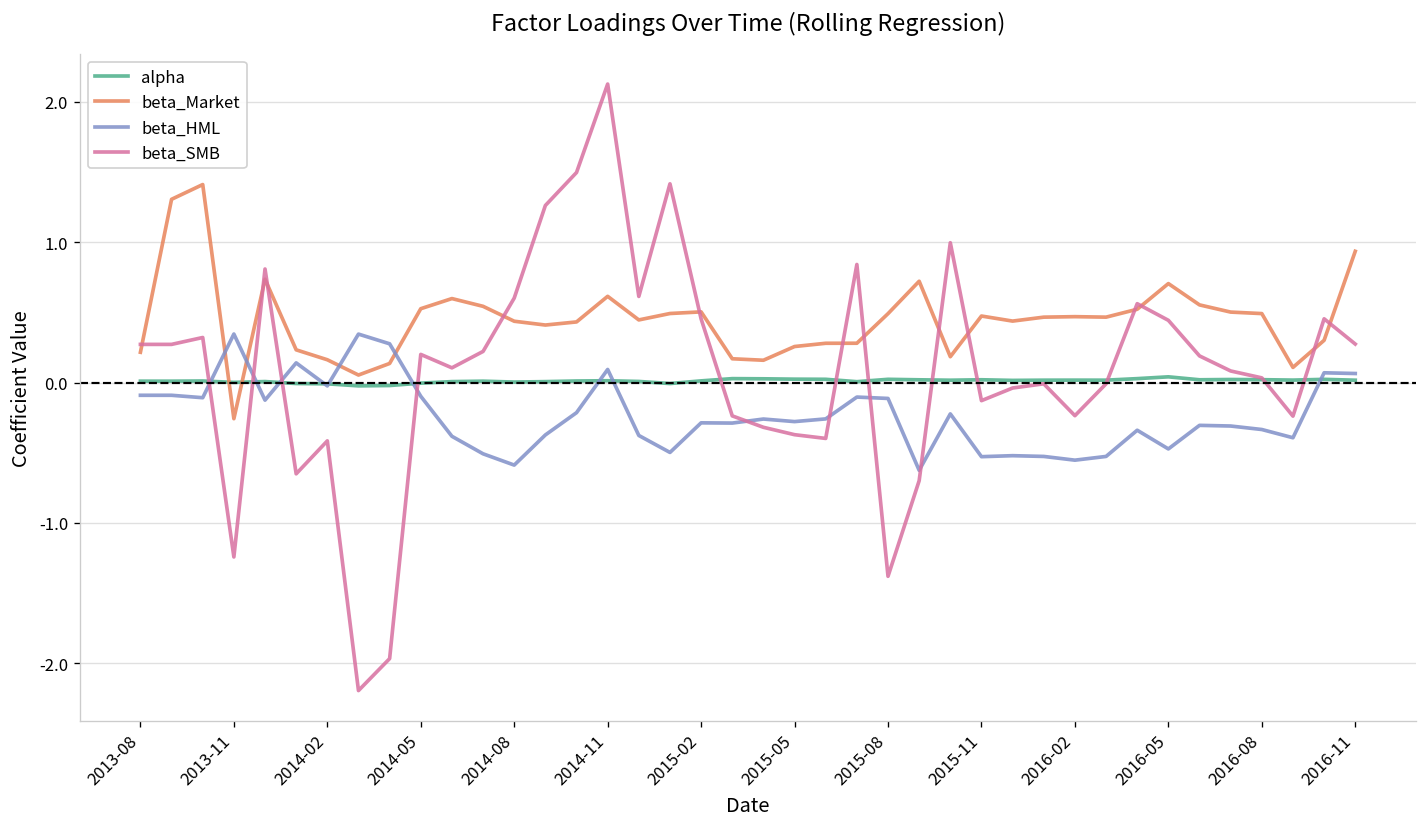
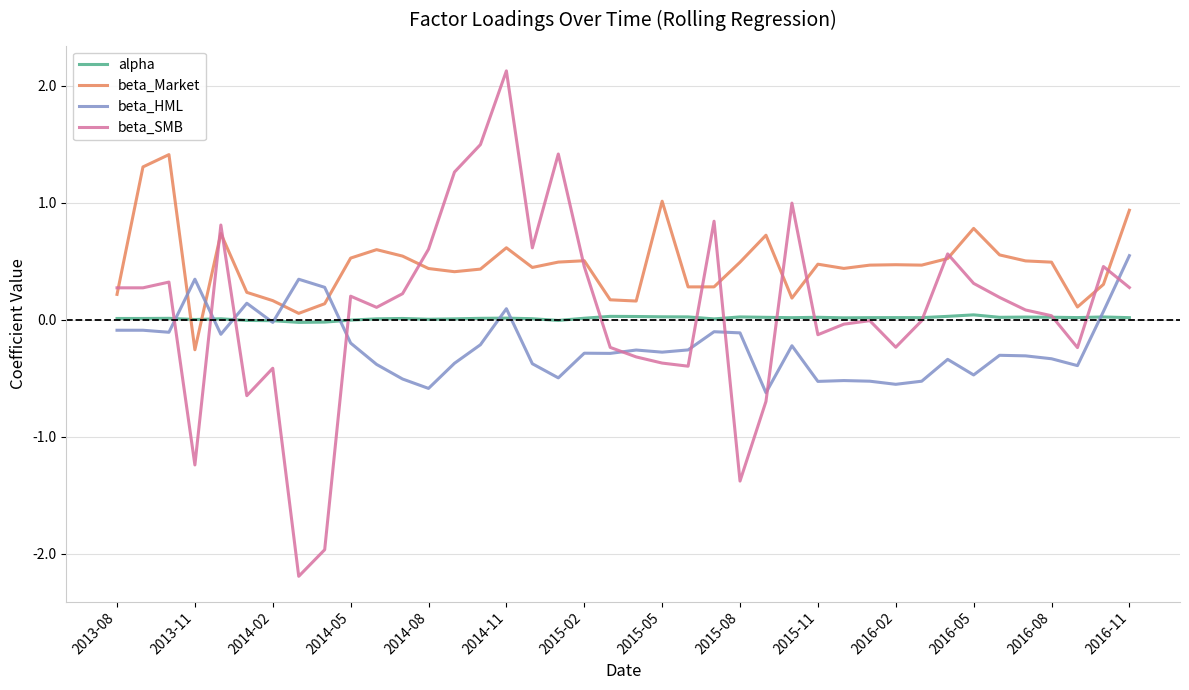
  {
    "alpha": {
      "2013-08": 0.01,
      "2013-11": 0.00,
      "2014-05": 0.00,
      "2014-08": 0.00,
      "2014-11": 0.01,
      "2015-02": 0.01,
      "2015-05": 0.02,
      "2015-08": 0.02,
      "2015-11": 0.02,
      "2016-02": 0.02,
      "2016-05": 0.04,
      "2016-11": 0.02
    },
    "beta_Market": {
      "2013-08": 0.22,
      "2013-11": -0.26,
      "2014-02": 0.16,
      "2014-05": 0.53,
      "2014-08": 0.44,
      "2014-11": 0.61,
      "2015-02": 0.50,
-     "2015-05": 0.26,
+     "2015-05": 1.01,
      "2015-08": 0.49,
      "2015-11": 0.47,
      "2016-02": 0.47,
-     "2016-05": 0.70,
+     "2016-05": 0.78,
      "2016-08": 0.49,
      "2016-11": 0.93
    },
    "beta_HML": {
      "2013-08": -0.09,
      "2013-11": 0.35,
-     "2014-05": -0.10,
+     "2014-05": -0.20,
      "2014-08": -0.59,
      "2014-11": 0.09,
      "2015-02": -0.29,
      "2015-05": -0.28,
      "2015-08": -0.11,
      "2015-11": -0.53,
      "2016-02": -0.55,
      "2016-05": -0.47,
      "2016-08": -0.33,
-     "2016-11": 0.06
+     "2016-11": 0.55
    },
    "beta_SMB": {
      "2013-08": 0.27,
      "2013-11": -1.24,
      "2014-02": -0.42,
      "2014-05": 0.20,
      "2014-08": 0.60,
      "2014-11": 2.13,
      "2015-02": 0.45,
      "2015-05": -0.37,
      "2015-08": -1.38,
      "2015-11": -0.13,
      "2016-02": -0.24,
-     "2016-05": 0.44,
+     "2016-05": 0.31,
      "2016-11": 0.27
    }
  }
